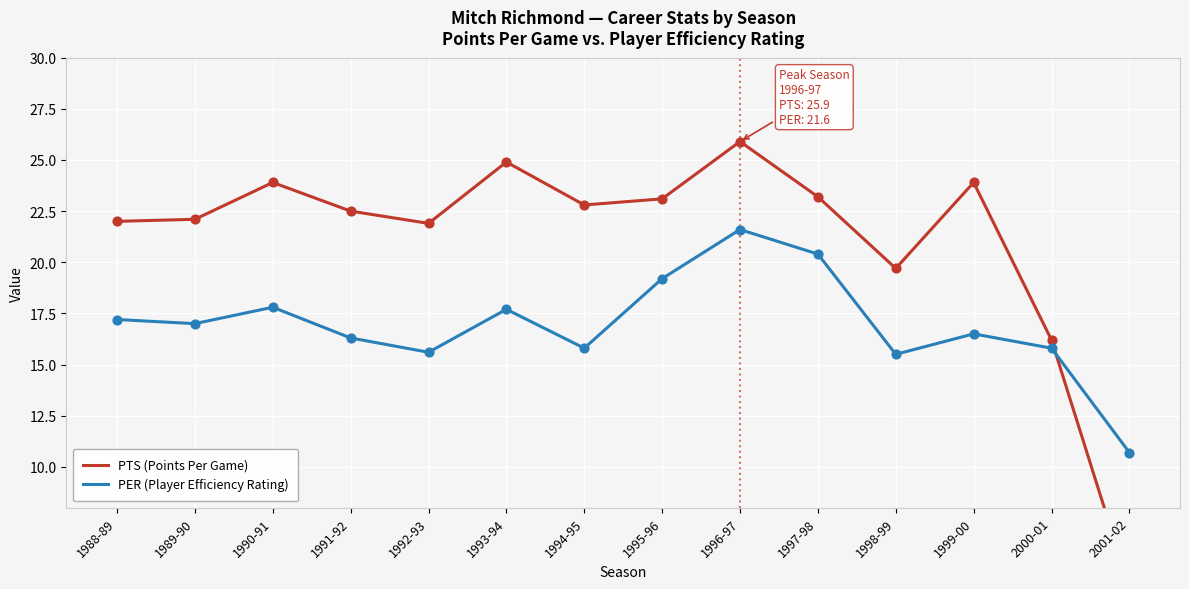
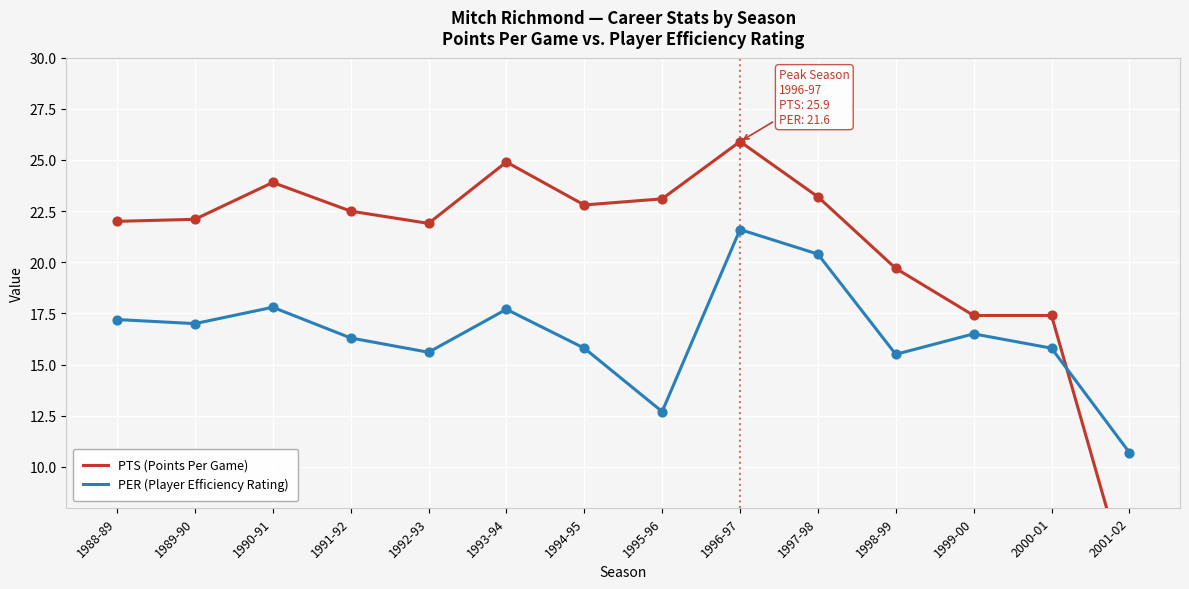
  {
    "PTS (Points Per Game)": {
      "1988-89": 22.0,
      "1989-90": 22.1,
      "1990-91": 23.9,
      "1991-92": 22.5,
      "1992-93": 21.9,
      "1993-94": 24.9,
      "1994-95": 22.8,
      "1995-96": 23.1,
      "1997-98": 23.2,
      "1998-99": 19.7,
-     "1999-00": 23.9,
-     "2000-01": 16.2
+     "1999-00": 17.4,
+     "2000-01": 17.4
    },
    "PER (Player Efficiency Rating)": {
      "1988-89": 17.2,
      "1989-90": 17.0,
      "1990-91": 17.8,
      "1991-92": 16.3,
      "1992-93": 15.6,
      "1993-94": 17.7,
      "1994-95": 15.8,
-     "1995-96": 19.2,
+     "1995-96": 12.7,
      "1996-97": 21.6,
      "1997-98": 20.4,
      "1998-99": 15.5,
      "1999-00": 16.5,
      "2000-01": 15.8,
      "2001-02": 10.7
    }
  }
